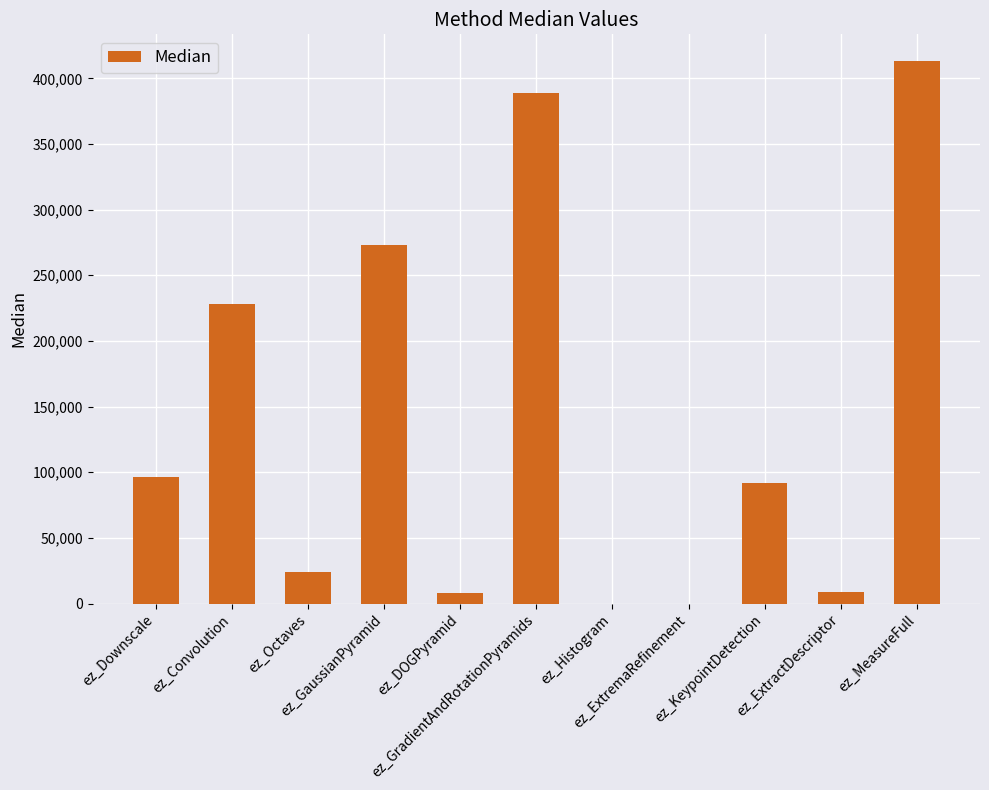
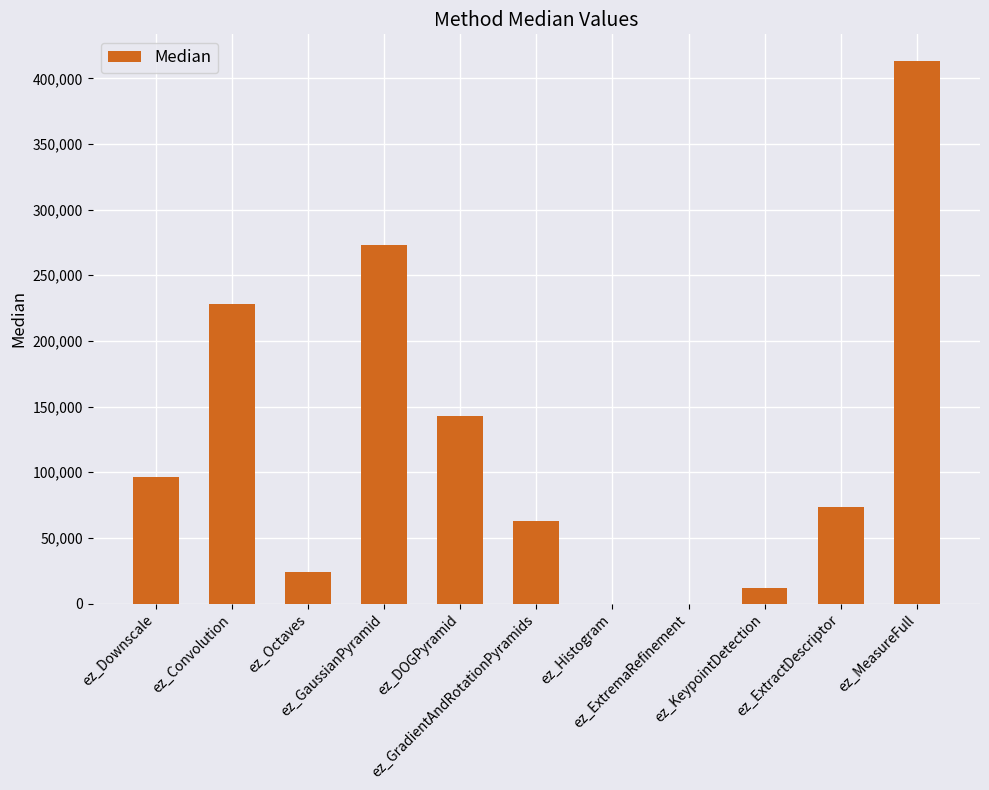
  {
    "ez_Downscale": "96,000",
    "ez_Convolution": "228,000",
    "ez_Octaves": "24,000",
    "ez_GaussianPyramid": "273,000",
-   "ez_DOGPyramid": "8,000",
-   "ez_GradientAndRotationPyramids": "389,000",
+   "ez_DOGPyramid": "143,000",
+   "ez_GradientAndRotationPyramids": "63,000",
    "ez_ExtremaRefinement": "0",
-   "ez_KeypointDetection": "92,000",
-   "ez_ExtractDescriptor": "9,000",
+   "ez_KeypointDetection": "12,000",
+   "ez_ExtractDescriptor": "73,000",
    "ez_MeasureFull": "413,000"
  }
